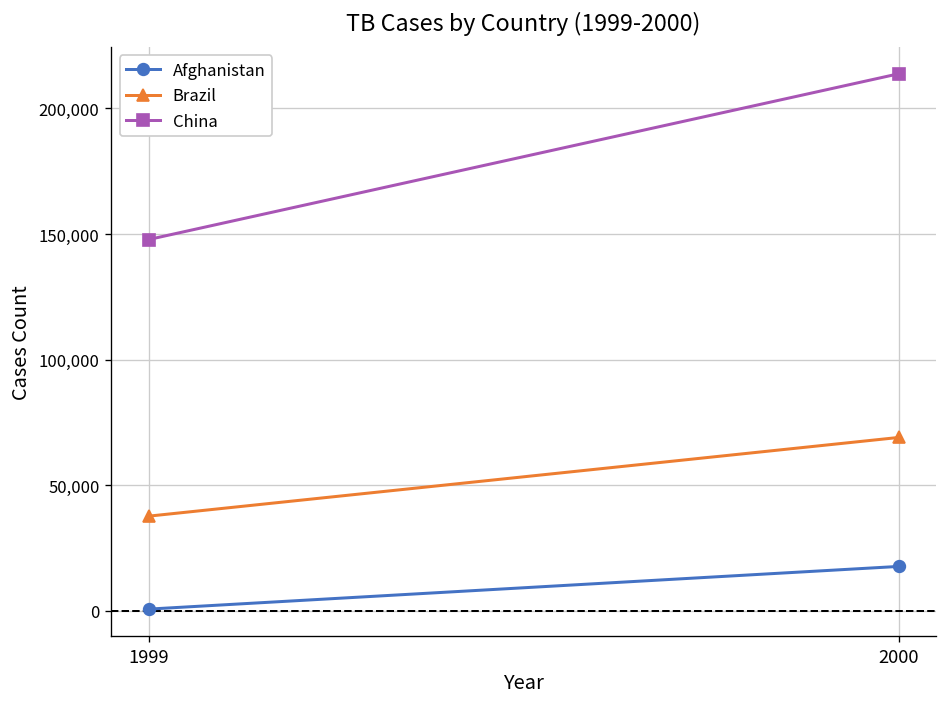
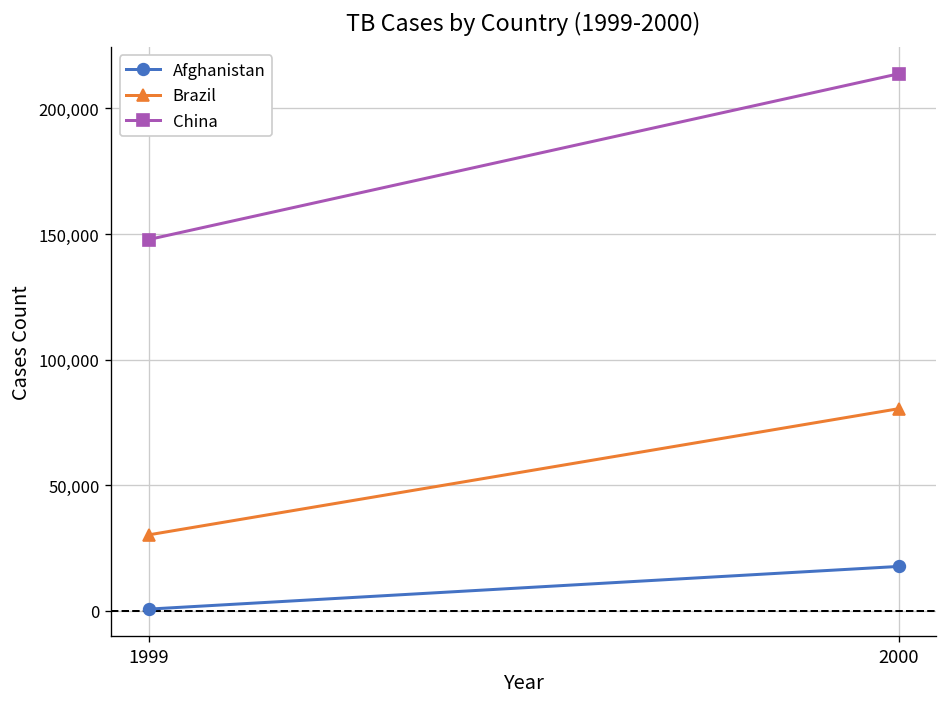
  {
    "Afghanistan": {
      "1999": "1,000",
      "2000": "18,000"
    },
    "Brazil": {
-     "1999": "38,000",
-     "2000": "69,000"
+     "1999": "30,000",
+     "2000": "80,000"
    },
    "China": {
      "1999": "148,000",
      "2000": "214,000"
    }
  }
